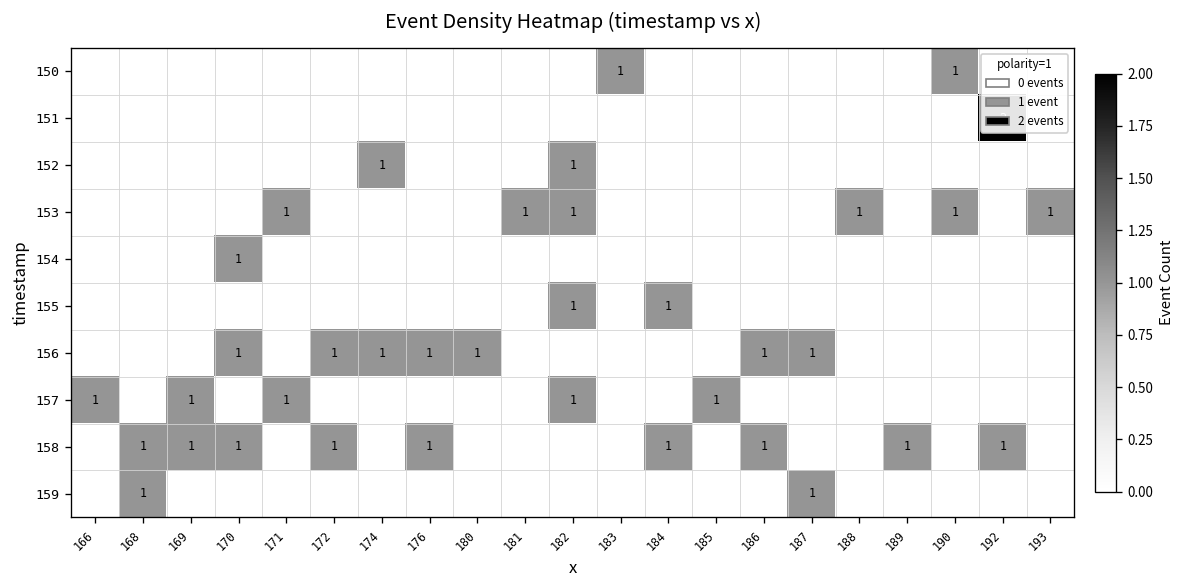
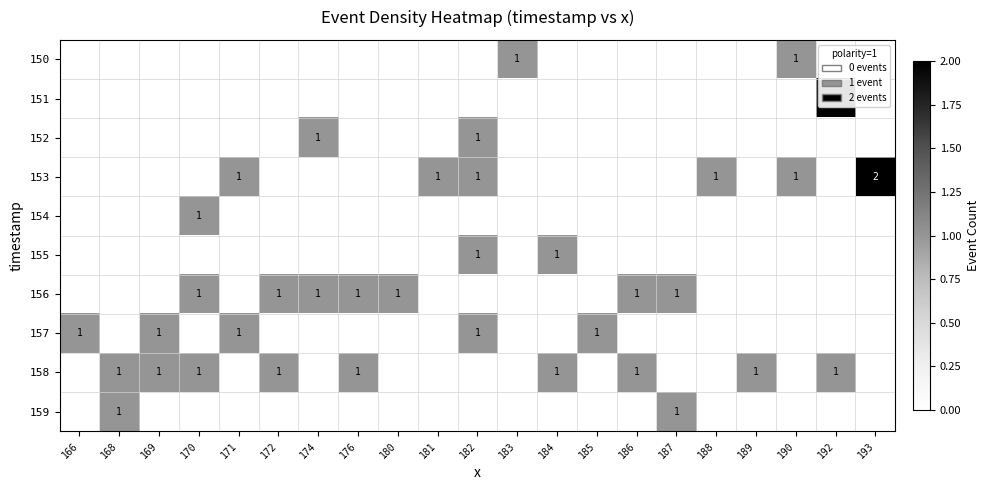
  {
    "150": {
      "183": 1,
      "190": 1
    },
    "152": {
      "174": 1,
      "182": 1
    },
    "153": {
      "171": 1,
      "181": 1,
      "182": 1,
      "188": 1,
      "190": 1,
-     "193": 1
+     "193": 2
    },
    "154": {
      "170": 1
    },
    "155": {
      "182": 1,
      "184": 1
    },
    "156": {
      "170": 1,
      "172": 1,
      "174": 1,
      "176": 1,
      "180": 1,
      "186": 1,
      "187": 1
    },
    "157": {
      "166": 1,
      "169": 1,
      "171": 1,
      "182": 1,
      "185": 1
    },
    "158": {
      "168": 1,
      "169": 1,
      "170": 1,
      "172": 1,
      "176": 1,
      "184": 1,
      "186": 1,
      "189": 1,
      "192": 1
    },
    "159": {
      "168": 1,
      "187": 1
    }
  }
